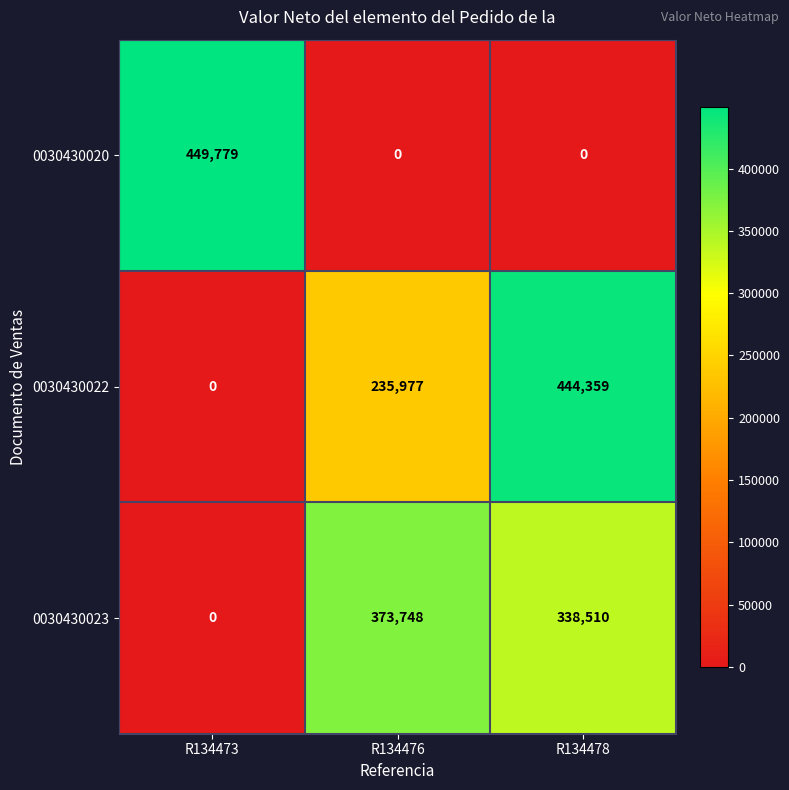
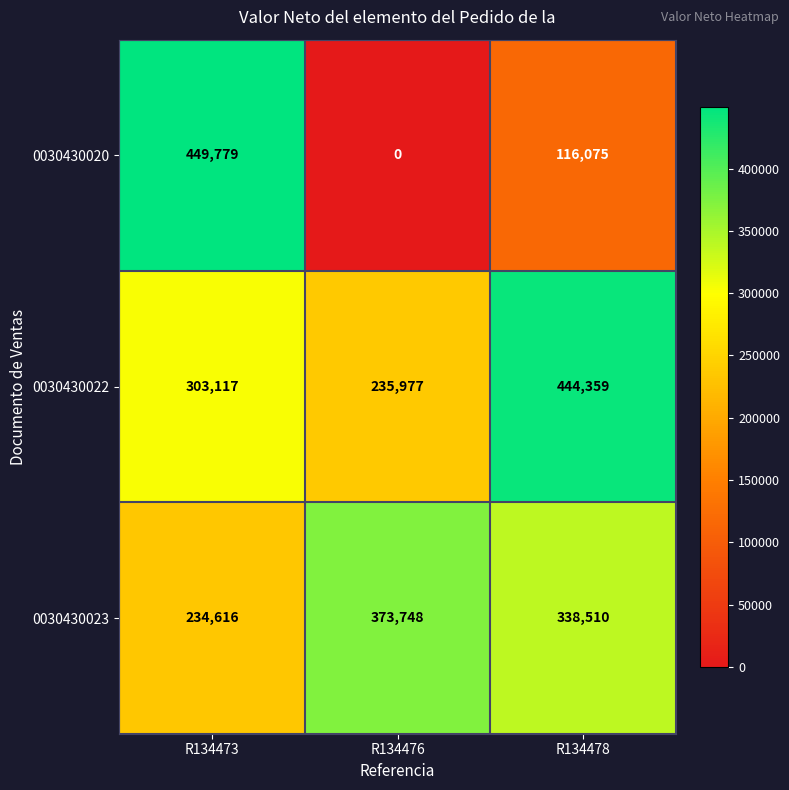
  {
    "0030430020": {
      "R134473": "449,779",
      "R134476": "0",
-     "R134478": "0"
+     "R134478": "116,075"
    },
    "0030430022": {
-     "R134473": "0",
+     "R134473": "303,117",
      "R134476": "235,977",
      "R134478": "444,359"
    },
    "0030430023": {
-     "R134473": "0",
+     "R134473": "234,616",
      "R134476": "373,748",
      "R134478": "338,510"
    }
  }
